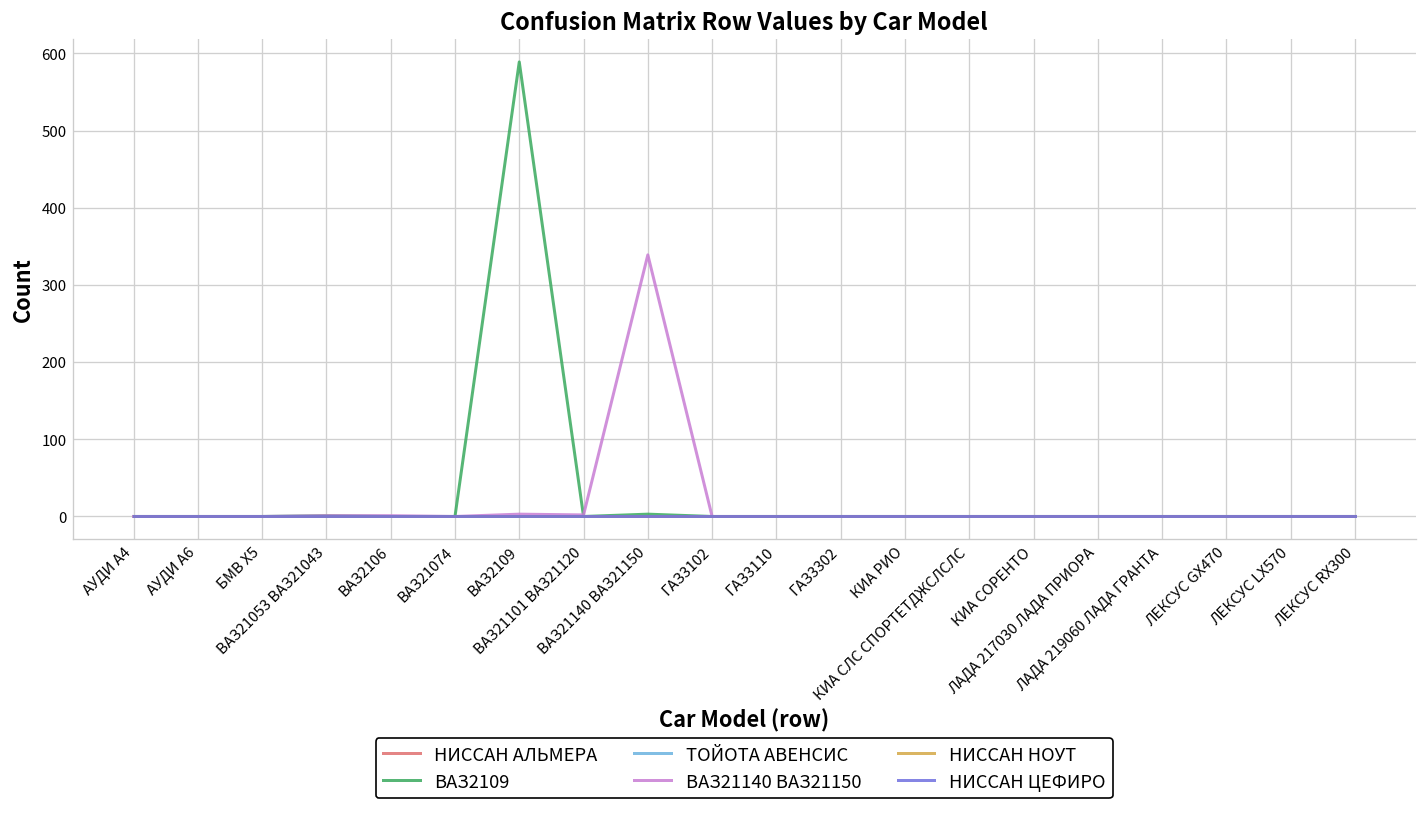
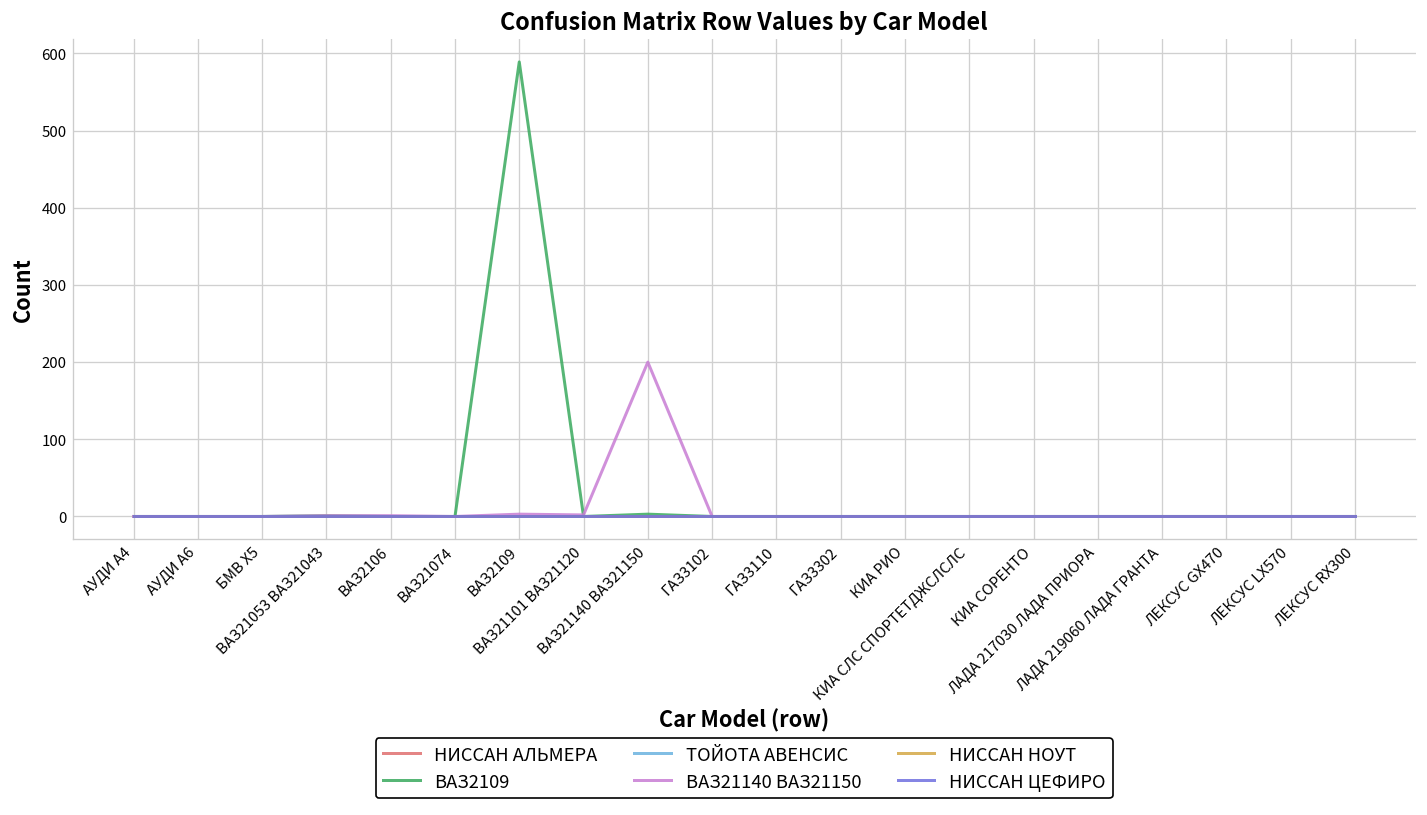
  {
    "ВАЗ2109": {
      "ВАЗ2109": 590
    },
    "ВАЗ21140 ВАЗ21150": {
-     "ВАЗ21140 ВАЗ21150": 340
+     "ВАЗ21140 ВАЗ21150": 200
    }
  }
